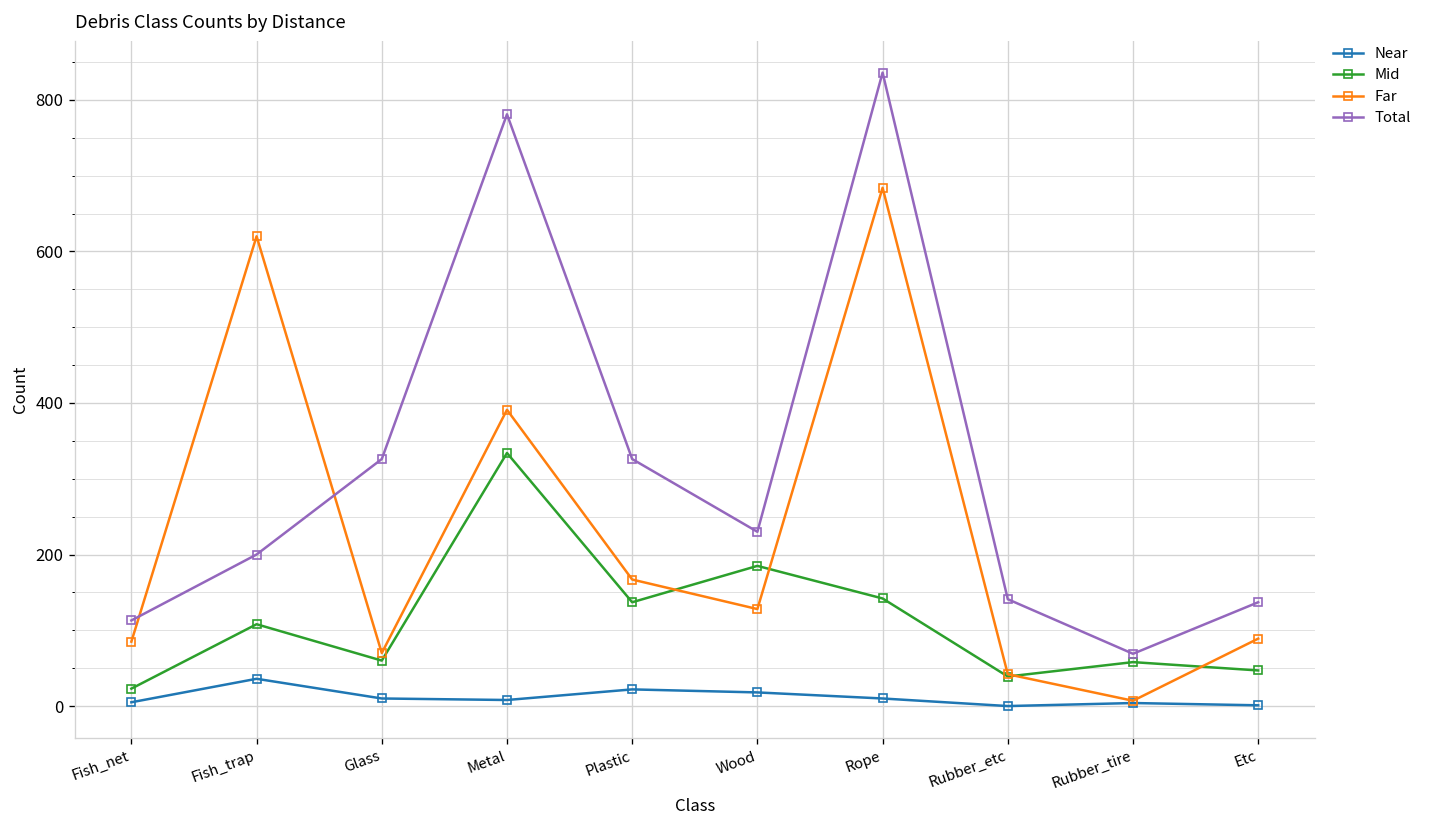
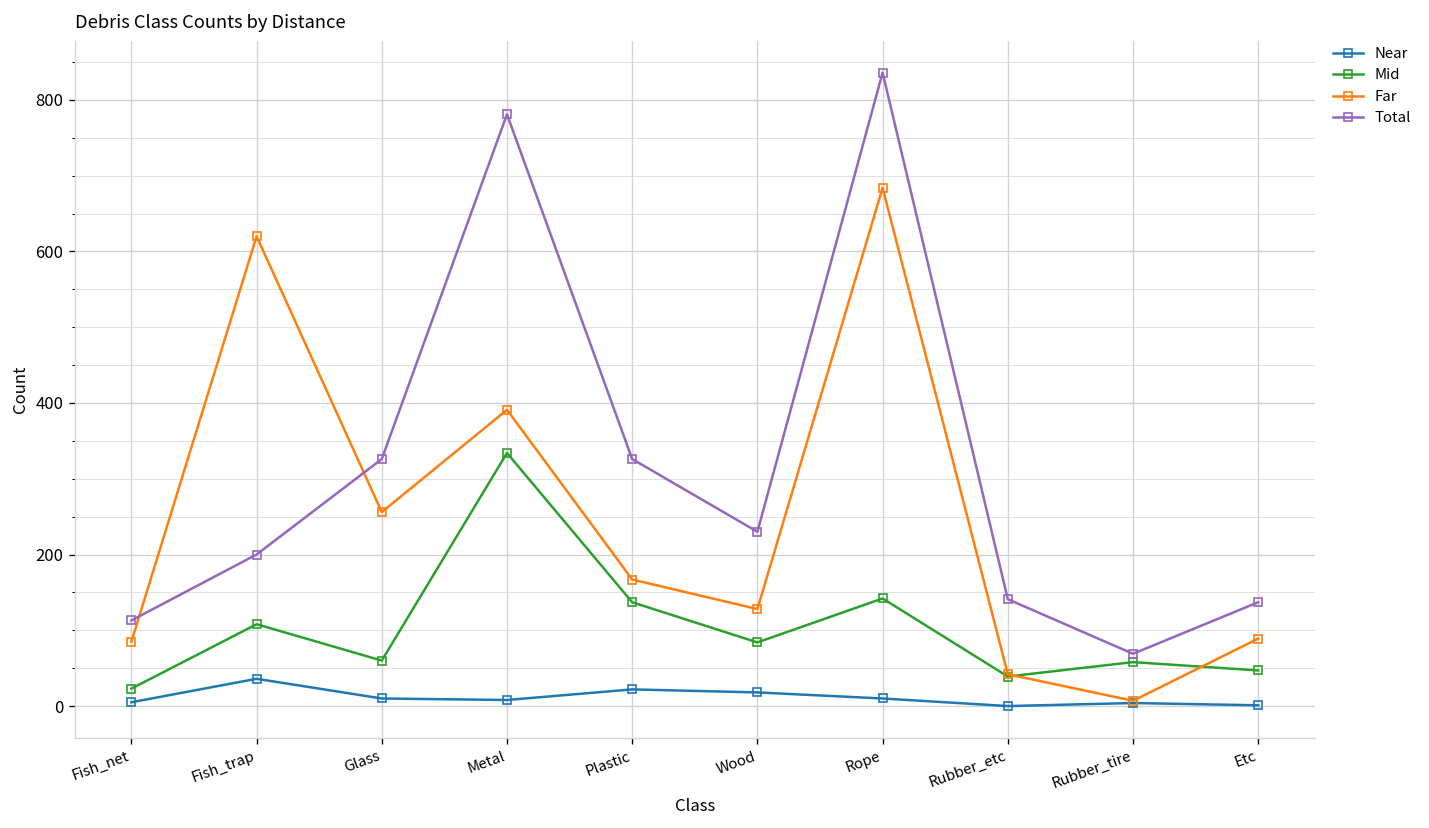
  {
    "Near": {
      "Fish_net": 10,
      "Fish_trap": 40,
      "Glass": 10,
      "Metal": 10,
      "Plastic": 20,
      "Wood": 20,
      "Rope": 10,
      "Rubber_etc": 0,
      "Etc": 0
    },
    "Mid": {
      "Fish_net": 20,
      "Fish_trap": 110,
      "Glass": 60,
      "Metal": 330,
      "Plastic": 140,
-     "Wood": 190,
+     "Wood": 80,
      "Rope": 140,
      "Rubber_tire": 60,
      "Etc": 50
    },
    "Far": {
      "Fish_net": 90,
      "Fish_trap": 620,
-     "Glass": 70,
+     "Glass": 260,
      "Metal": 390,
      "Plastic": 170,
      "Wood": 130,
      "Rope": 680,
      "Etc": 90
    },
    "Total": {
      "Fish_net": 110,
      "Fish_trap": 200,
      "Glass": 330,
      "Metal": 780,
      "Plastic": 330,
      "Wood": 230,
      "Rope": 840,
      "Rubber_etc": 140,
      "Rubber_tire": 70,
      "Etc": 140
    }
  }
